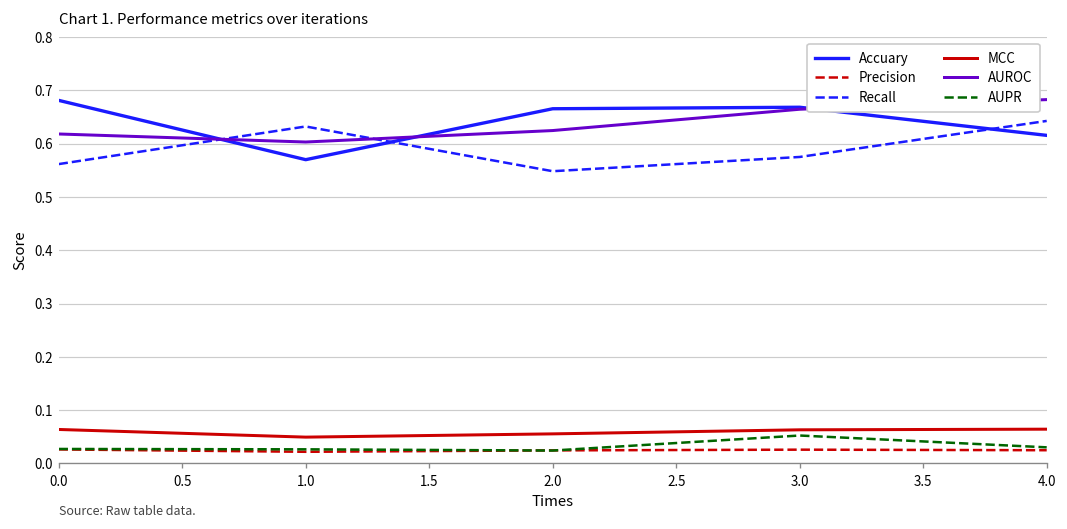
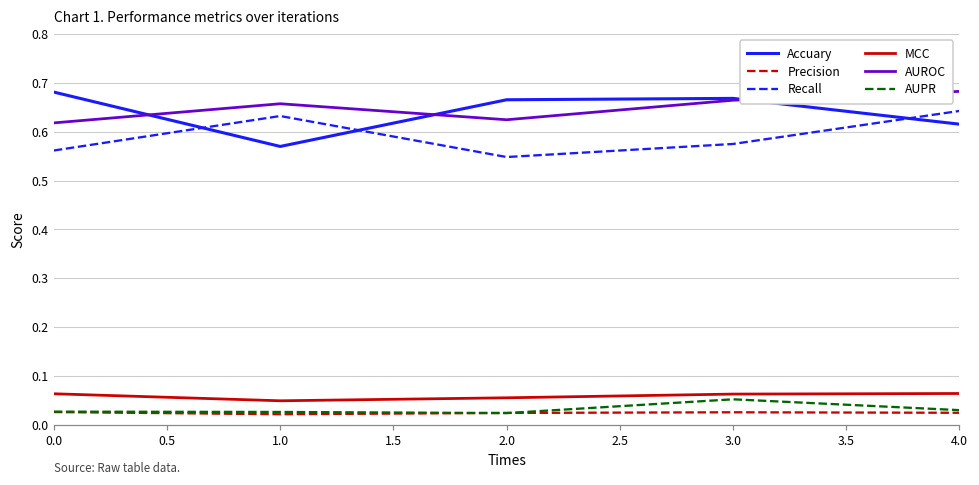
  {
    "AUROC": {
      "0.0": 0.62,
-     "1.0": 0.60,
+     "1.0": 0.66,
      "2.0": 0.62,
      "4.0": 0.68
    },
    "AUPR": {
      "3.0": 0.05
    }
  }
